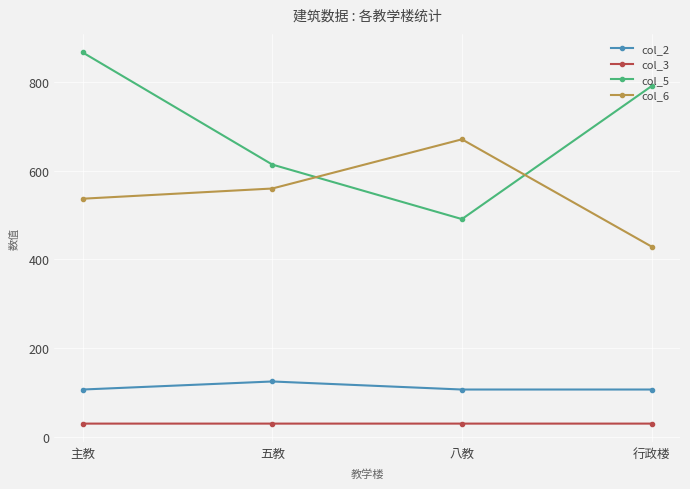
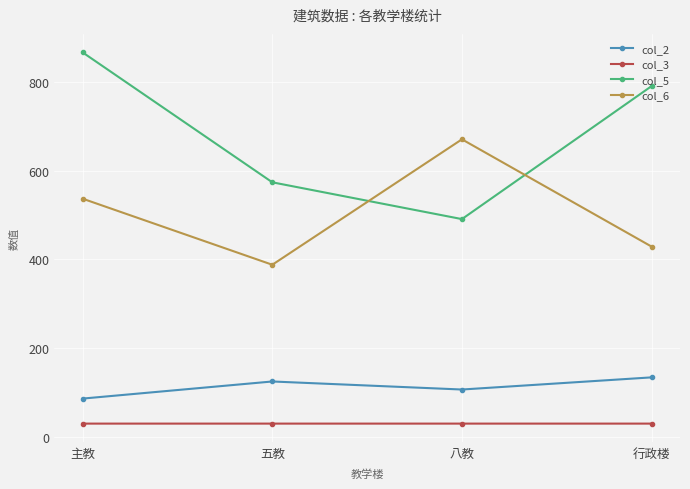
  {
    "col_2": {
-     "主教": 110,
+     "主教": 90,
      "五教": 120,
      "八教": 110,
-     "行政楼": 110
+     "行政楼": 130
    },
    "col_3": {
      "主教": 30,
      "五教": 30,
      "八教": 30,
      "行政楼": 30
    },
    "col_5": {
      "主教": 870,
-     "五教": 610,
+     "五教": 570,
      "八教": 490,
      "行政楼": 790
    },
    "col_6": {
      "主教": 540,
-     "五教": 560,
+     "五教": 390,
      "八教": 670,
      "行政楼": 430
    }
  }
